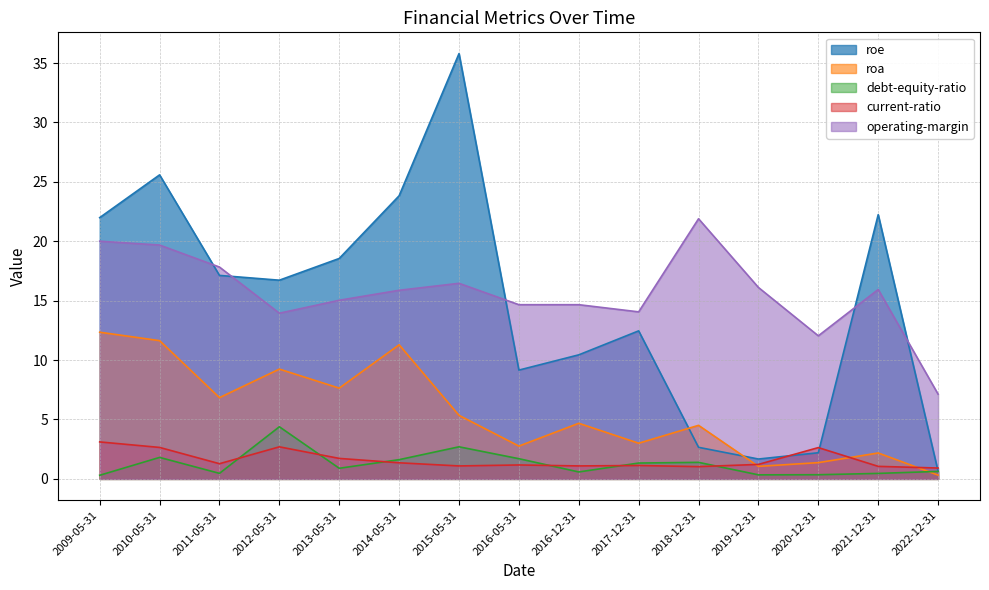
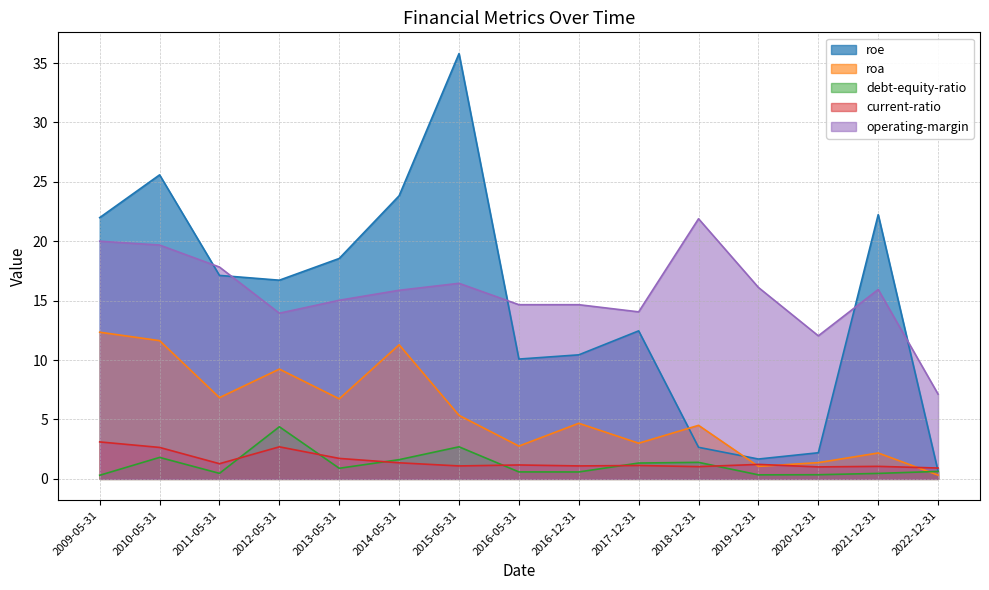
  {
    "roe": {
      "2009-05-31": 22.0,
      "2010-05-31": 25.6,
      "2011-05-31": 17.1,
      "2012-05-31": 16.7,
      "2013-05-31": 18.6,
      "2014-05-31": 23.8,
      "2015-05-31": 35.8,
-     "2016-05-31": 9.2,
+     "2016-05-31": 10.1,
      "2016-12-31": 10.4,
      "2017-12-31": 12.5,
      "2018-12-31": 2.7,
      "2019-12-31": 1.7,
      "2020-12-31": 2.2,
      "2021-12-31": 22.2
    },
    "roa": {
      "2009-05-31": 12.3,
      "2010-05-31": 11.6,
      "2011-05-31": 6.8,
      "2012-05-31": 9.2,
-     "2013-05-31": 7.6,
+     "2013-05-31": 6.7,
      "2014-05-31": 11.3,
      "2015-05-31": 5.3,
      "2016-05-31": 2.8,
      "2016-12-31": 4.7,
      "2017-12-31": 3.0,
      "2018-12-31": 4.5,
      "2020-12-31": 1.4,
      "2021-12-31": 2.2,
      "2022-12-31": 0.3
    },
    "debt-equity-ratio": {
      "2009-05-31": 0.3,
      "2010-05-31": 1.8,
      "2011-05-31": 0.5,
      "2012-05-31": 4.4,
      "2013-05-31": 0.9,
      "2014-05-31": 1.6,
      "2015-05-31": 2.7,
-     "2016-05-31": 1.7,
+     "2016-05-31": 0.6,
      "2016-12-31": 0.6,
      "2018-12-31": 1.4,
      "2019-12-31": 0.3,
      "2020-12-31": 0.4,
      "2021-12-31": 0.5
    },
    "current-ratio": {
      "2009-05-31": 3.1,
      "2010-05-31": 2.6,
      "2011-05-31": 1.3,
      "2012-05-31": 2.7,
      "2013-05-31": 1.7,
      "2014-05-31": 1.4,
      "2015-05-31": 1.1,
      "2016-05-31": 1.2,
      "2016-12-31": 1.1,
      "2018-12-31": 1.0,
-     "2020-12-31": 2.6,
+     "2020-12-31": 1.0,
      "2021-12-31": 1.1,
      "2022-12-31": 0.9
    },
    "operating-margin": {
      "2009-05-31": 20.0,
      "2010-05-31": 19.7,
      "2011-05-31": 17.8,
      "2012-05-31": 13.9,
      "2013-05-31": 15.0,
      "2014-05-31": 15.9,
      "2015-05-31": 16.5,
      "2016-05-31": 14.7,
      "2016-12-31": 14.7,
      "2017-12-31": 14.1,
      "2018-12-31": 21.9,
      "2019-12-31": 16.1,
      "2020-12-31": 12.0,
      "2021-12-31": 15.9,
      "2022-12-31": 7.1
    }
  }
